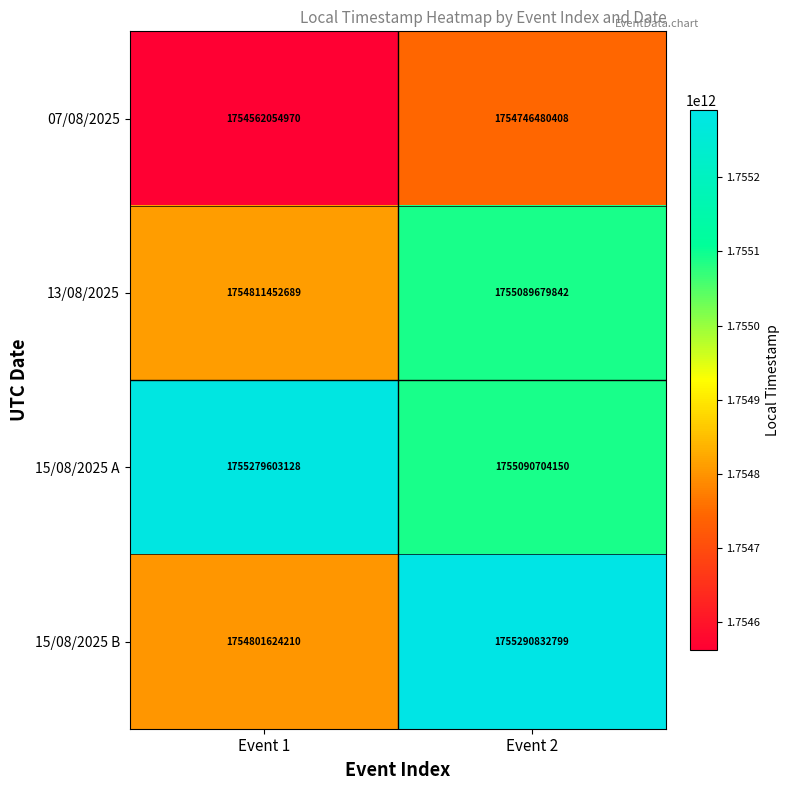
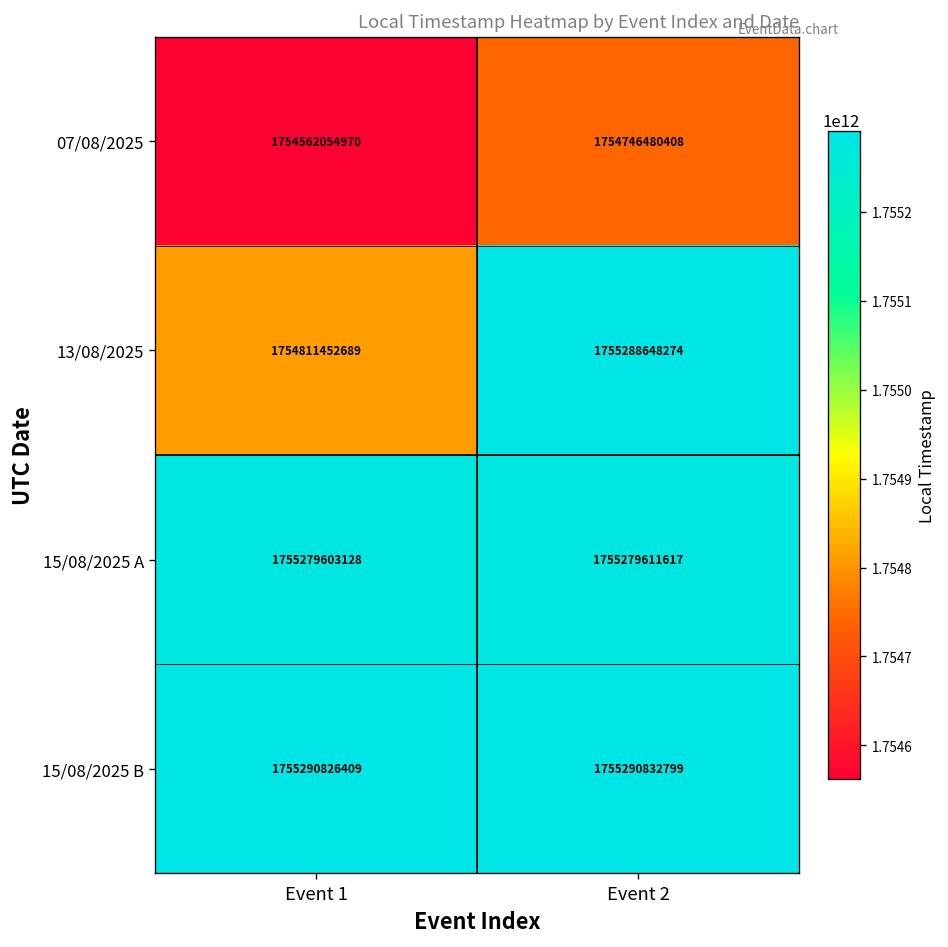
  {
    "07/08/2025": {
      "Event 1": 1754562054970,
      "Event 2": 1754746480408
    },
    "13/08/2025": {
      "Event 1": 1754811452689,
-     "Event 2": 1755089679842
+     "Event 2": 1755288648274
    },
    "15/08/2025 A": {
      "Event 1": 1755279603128,
-     "Event 2": 1755090704150
+     "Event 2": 1755279611617
    },
    "15/08/2025 B": {
-     "Event 1": 1754801624210,
+     "Event 1": 1755290826409,
      "Event 2": 1755290832799
    }
  }
